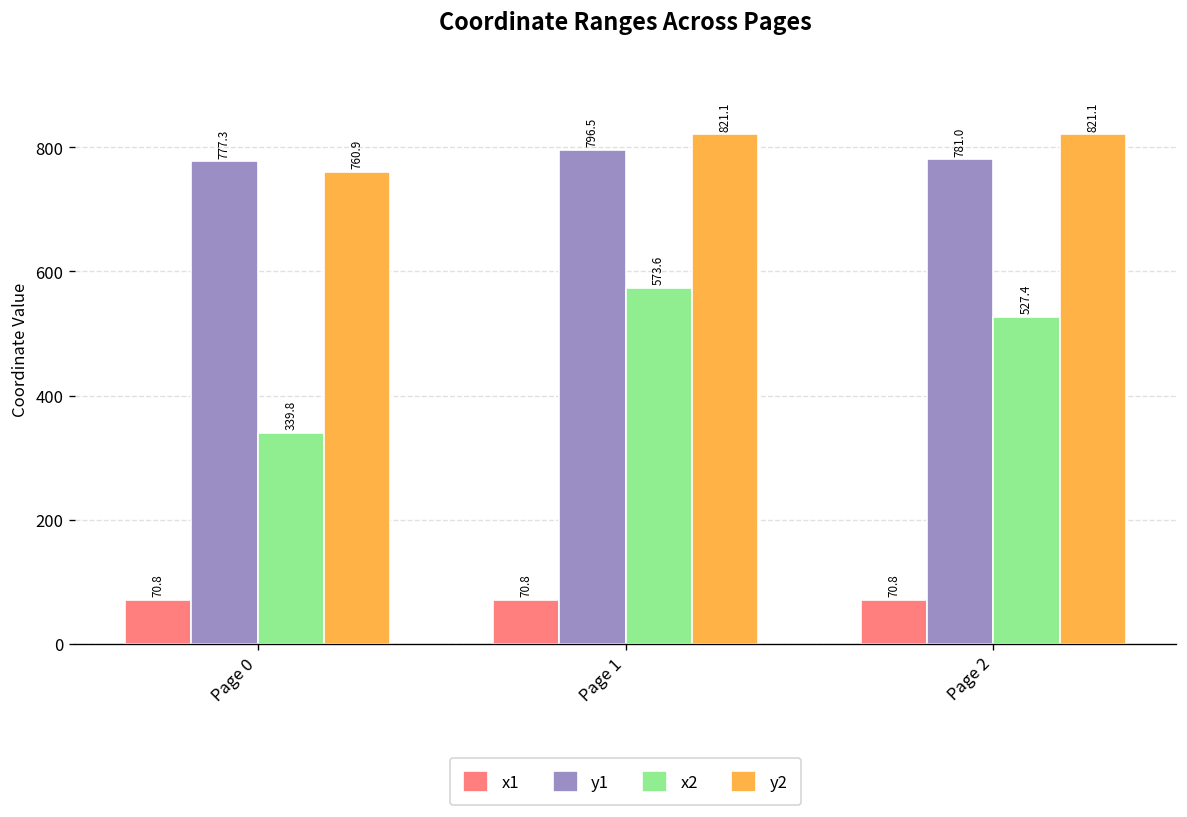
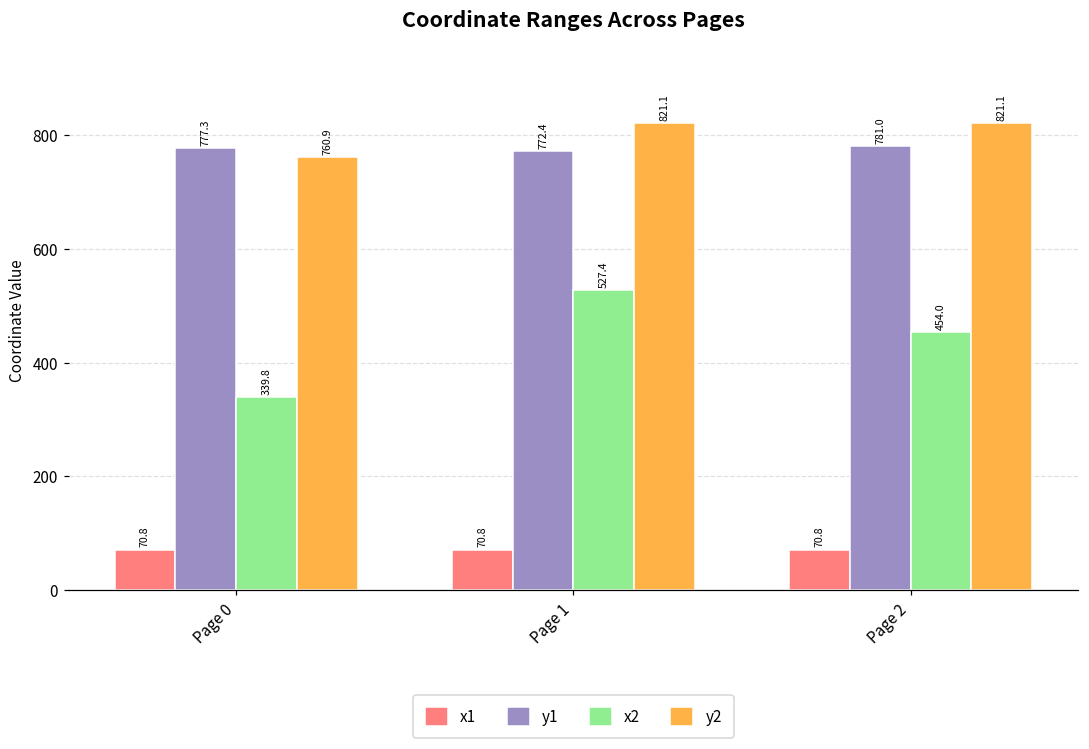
  {
    "x1": {
      "Page 0": 70.8,
      "Page 1": 70.8,
      "Page 2": 70.8
    },
    "y1": {
      "Page 0": 777.3,
-     "Page 1": 796.5,
+     "Page 1": 772.4,
      "Page 2": 781.0
    },
    "x2": {
      "Page 0": 339.8,
-     "Page 1": 573.6,
-     "Page 2": 527.4
+     "Page 1": 527.4,
+     "Page 2": 454.0
    },
    "y2": {
      "Page 0": 760.9,
      "Page 1": 821.1,
      "Page 2": 821.1
    }
  }
